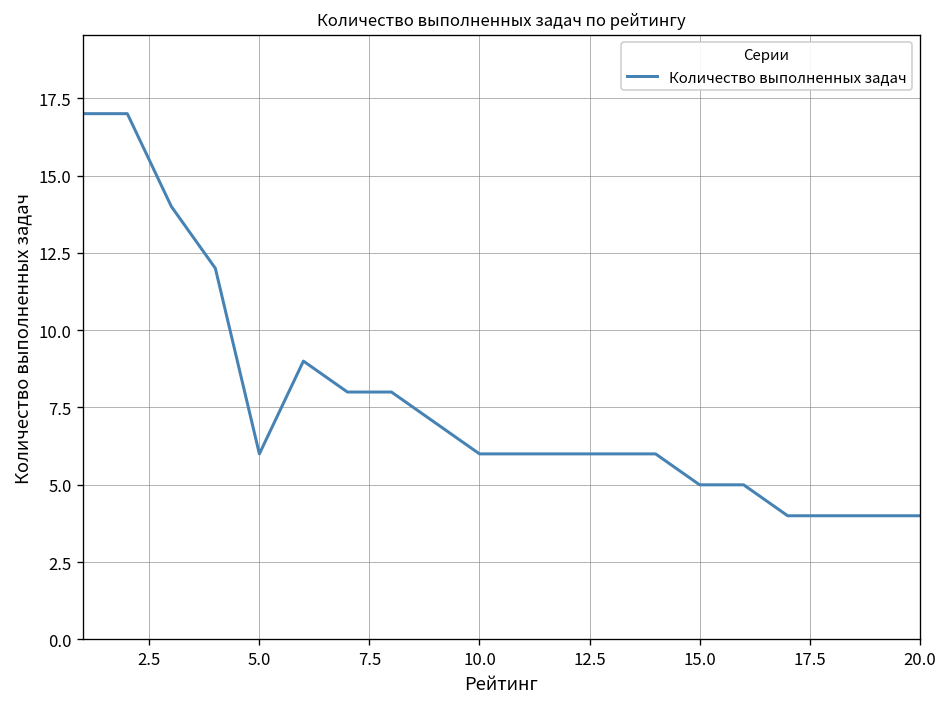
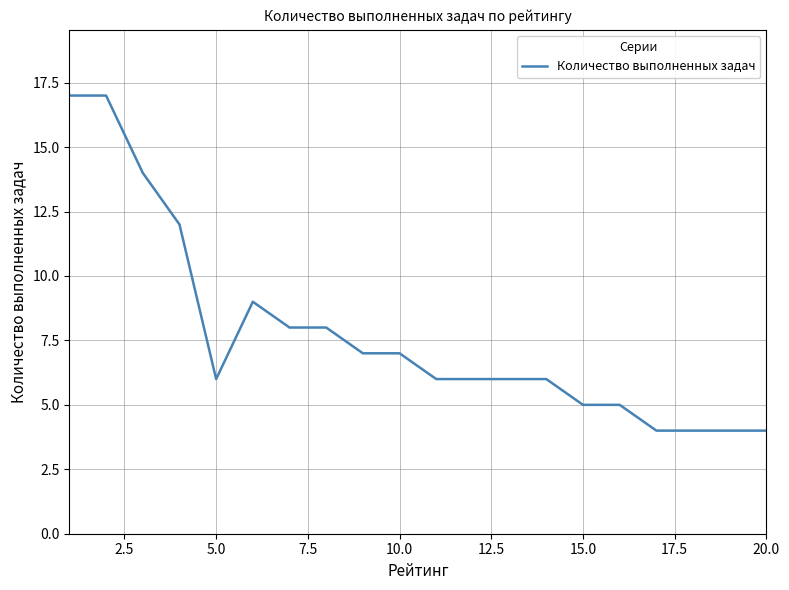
  {
    "5.0": 6,
-   "10.0": 6,
+   "10.0": 7,
    "15.0": 5,
    "20.0": 4
  }
